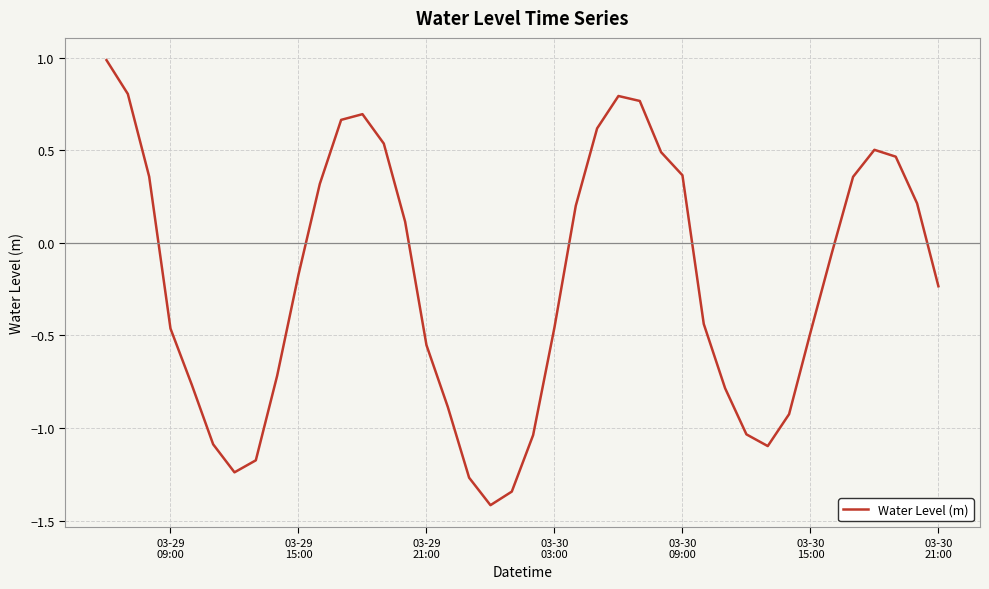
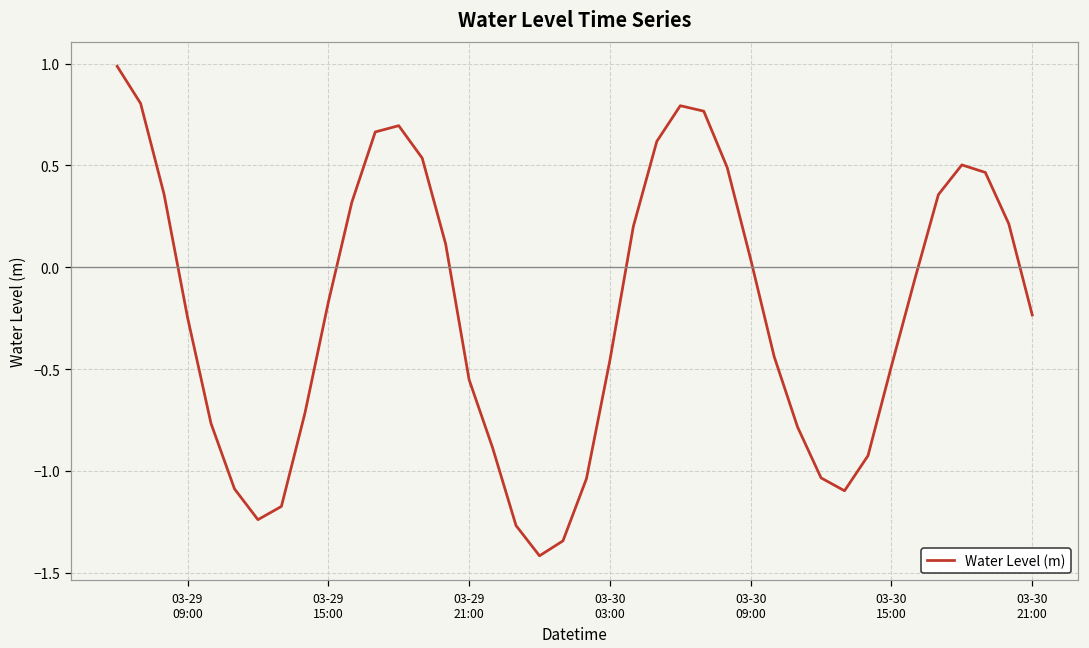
  {
-   "03-29 09:00": -0.46,
+   "03-29 09:00": -0.25,
    "03-29 15:00": -0.17,
    "03-29 21:00": -0.55,
    "03-30 03:00": -0.46,
-   "03-30 09:00": 0.37,
+   "03-30 09:00": 0.04,
    "03-30 15:00": -0.48,
    "03-30 21:00": -0.23
  }
